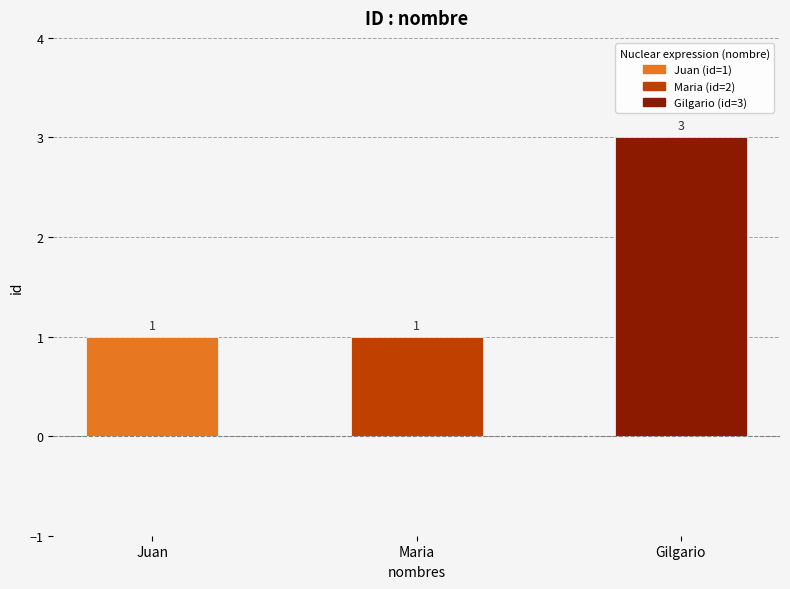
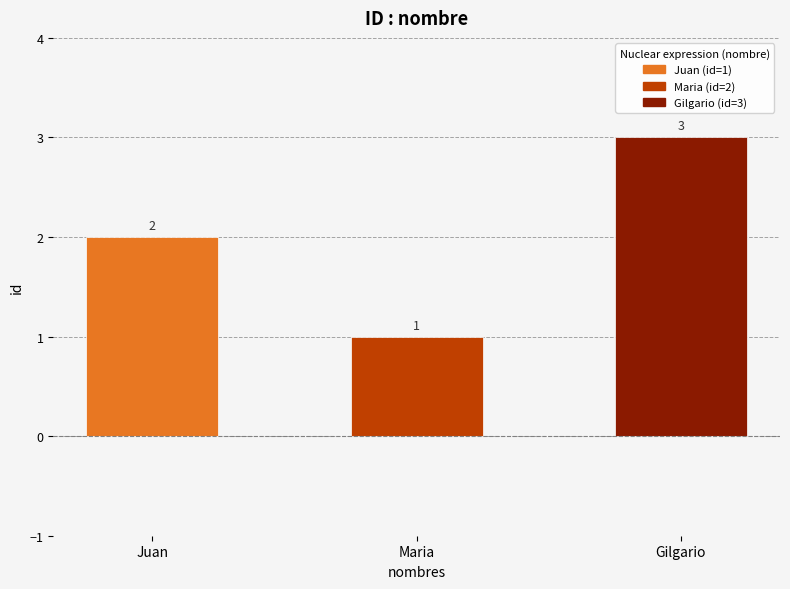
  {
-   "Juan": 1,
+   "Juan": 2,
    "Maria": 1,
    "Gilgario": 3
  }
